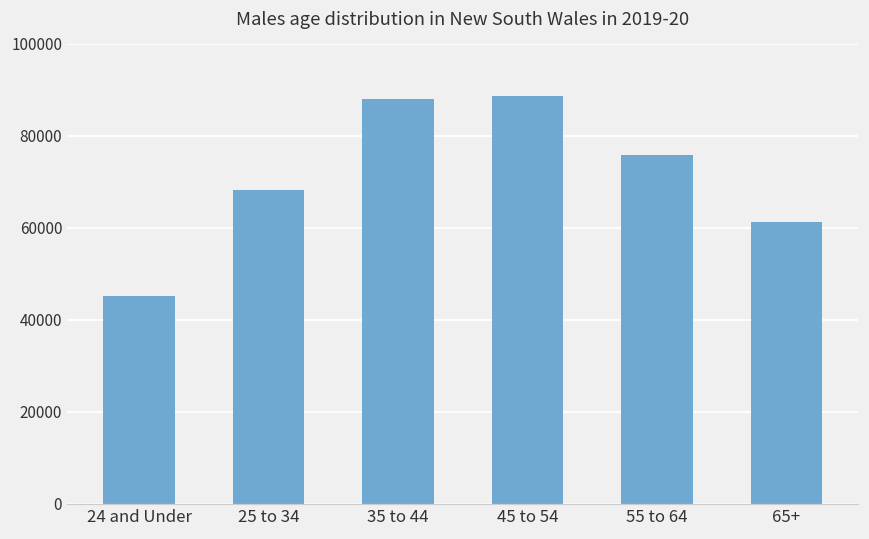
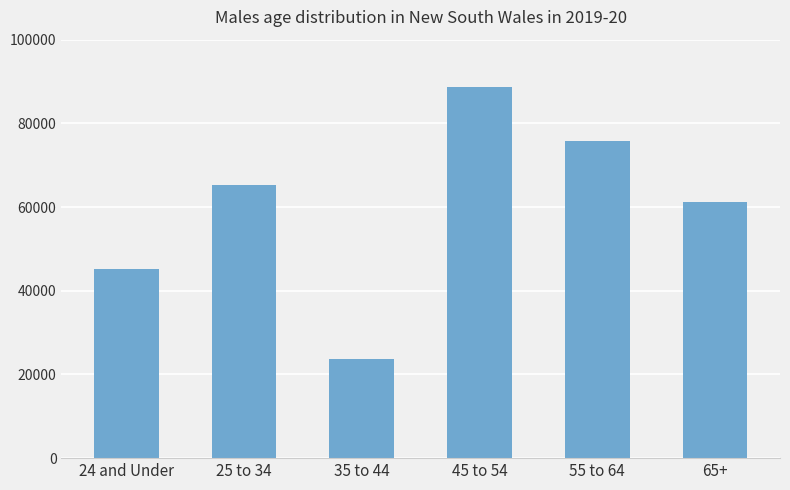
  {
    "24 and Under": 45000,
-   "25 to 34": 68000,
-   "35 to 44": 88000,
+   "25 to 34": 65000,
+   "35 to 44": 24000,
    "45 to 54": 89000,
    "55 to 64": 76000,
    "65+": 61000
  }
